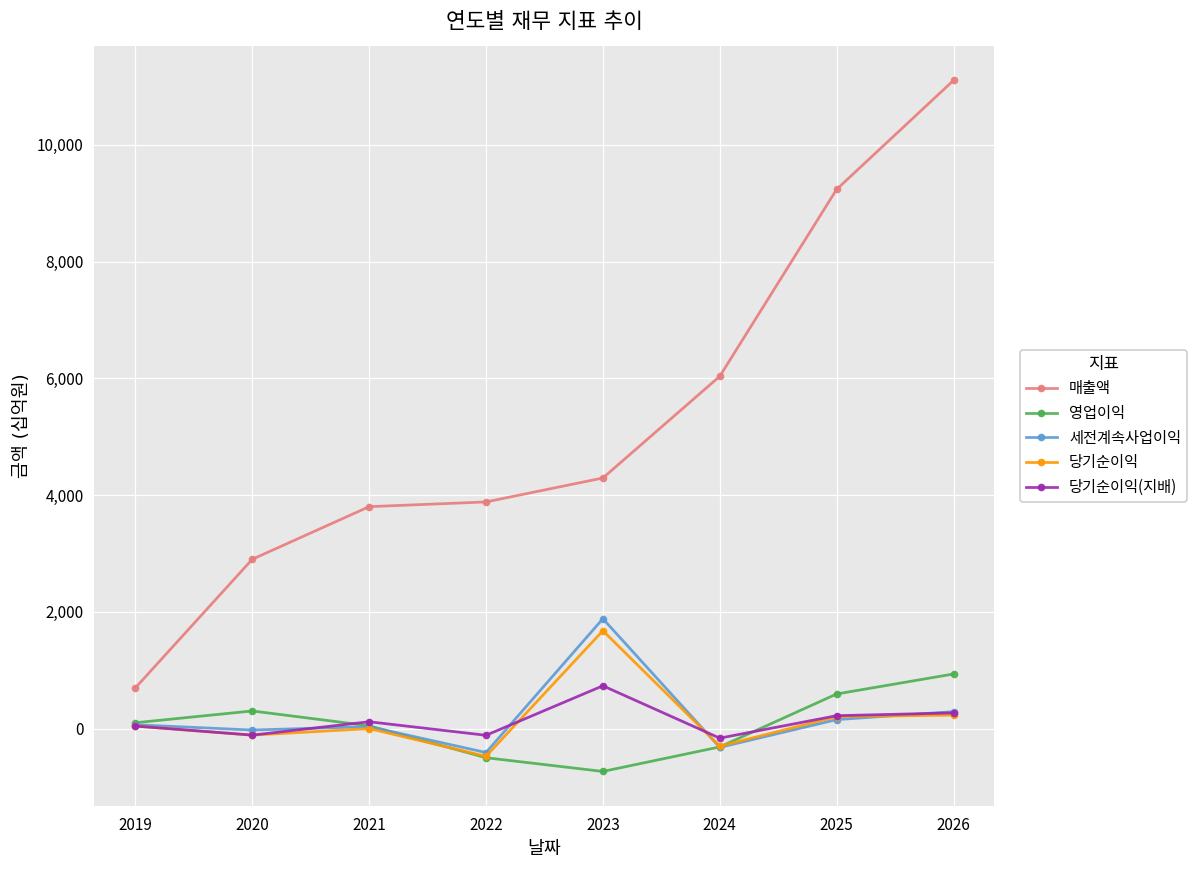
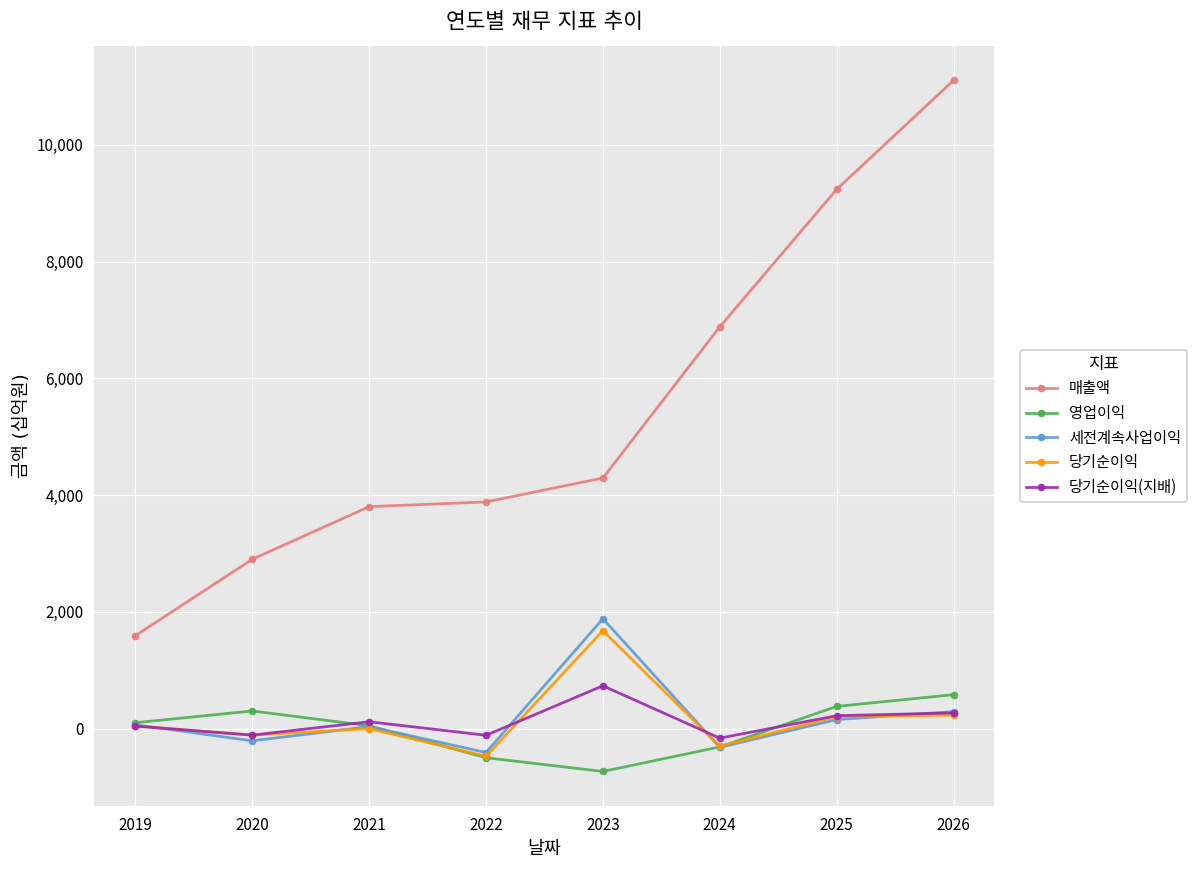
  {
    "매출액": {
-     "2019": "700",
+     "2019": "1,600",
      "2020": "2,900",
      "2021": "3,800",
      "2022": "3,900",
      "2023": "4,300",
-     "2024": "6,000",
+     "2024": "6,900",
      "2025": "9,200",
      "2026": "11,100"
    },
    "영업이익": {
      "2020": "300",
      "2023": "-700",
-     "2025": "600",
-     "2026": "900"
+     "2025": "400",
+     "2026": "600"
    },
    "세전계속사업이익": {
-     "2020": "0",
+     "2020": "-200",
      "2022": "-400",
      "2023": "1,900",
      "2025": "200"
    },
    "당기순이익": {
      "2023": "1,700"
    },
    "당기순이익(지배)": {
      "2021": "100",
      "2022": "-100",
      "2023": "700",
      "2024": "-200"
    }
  }
